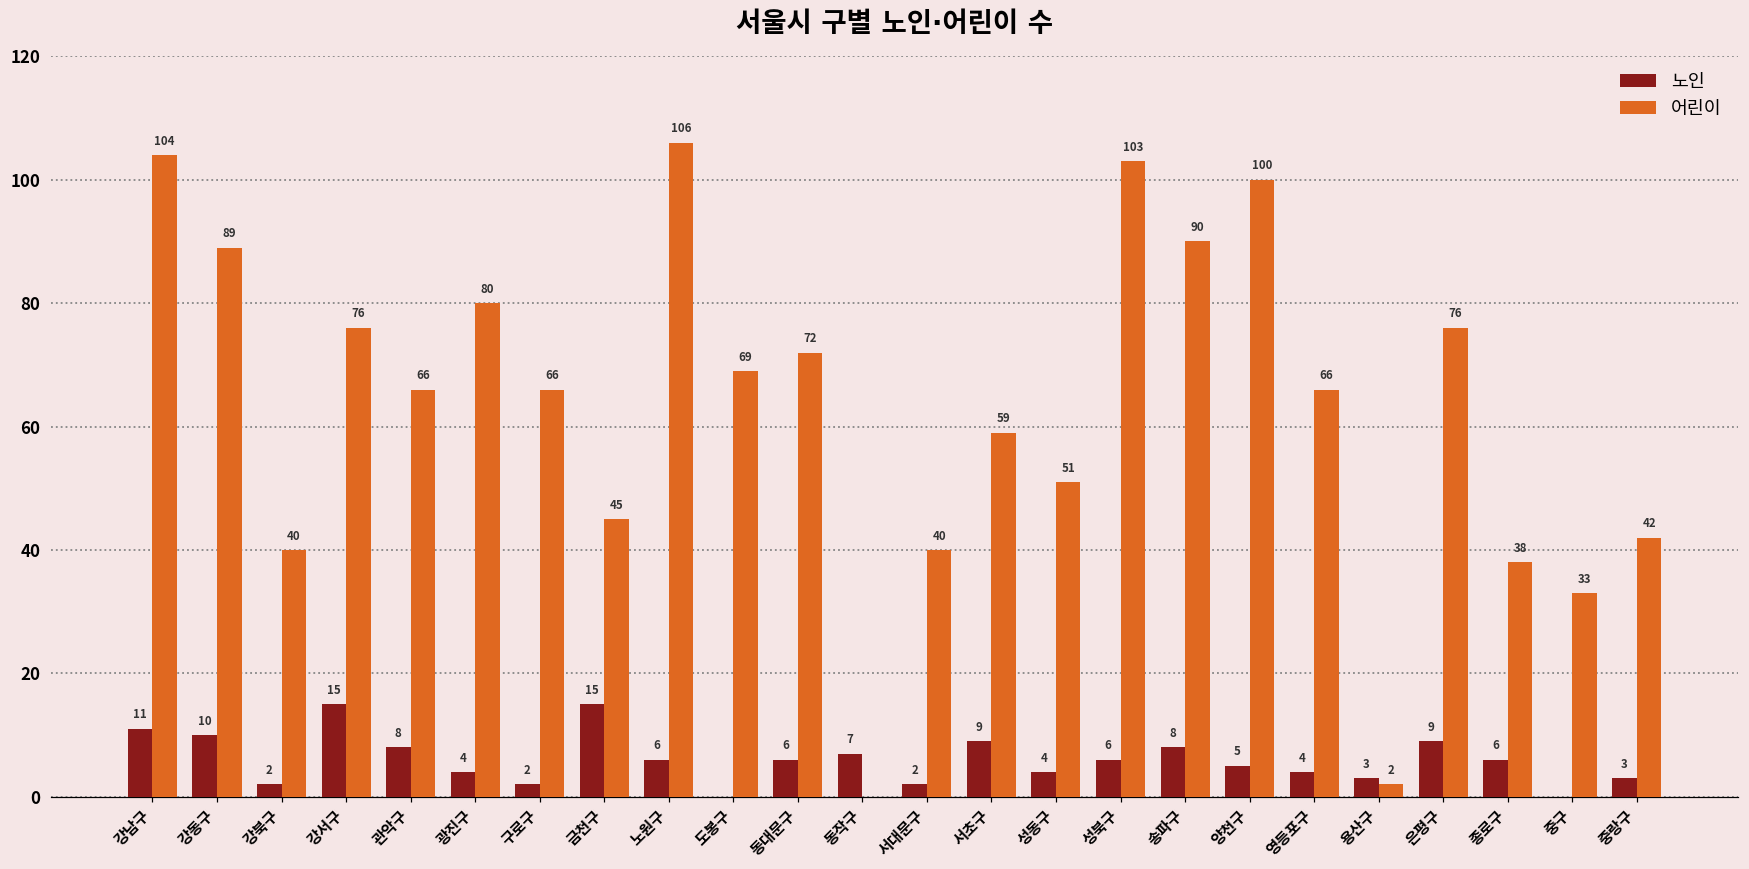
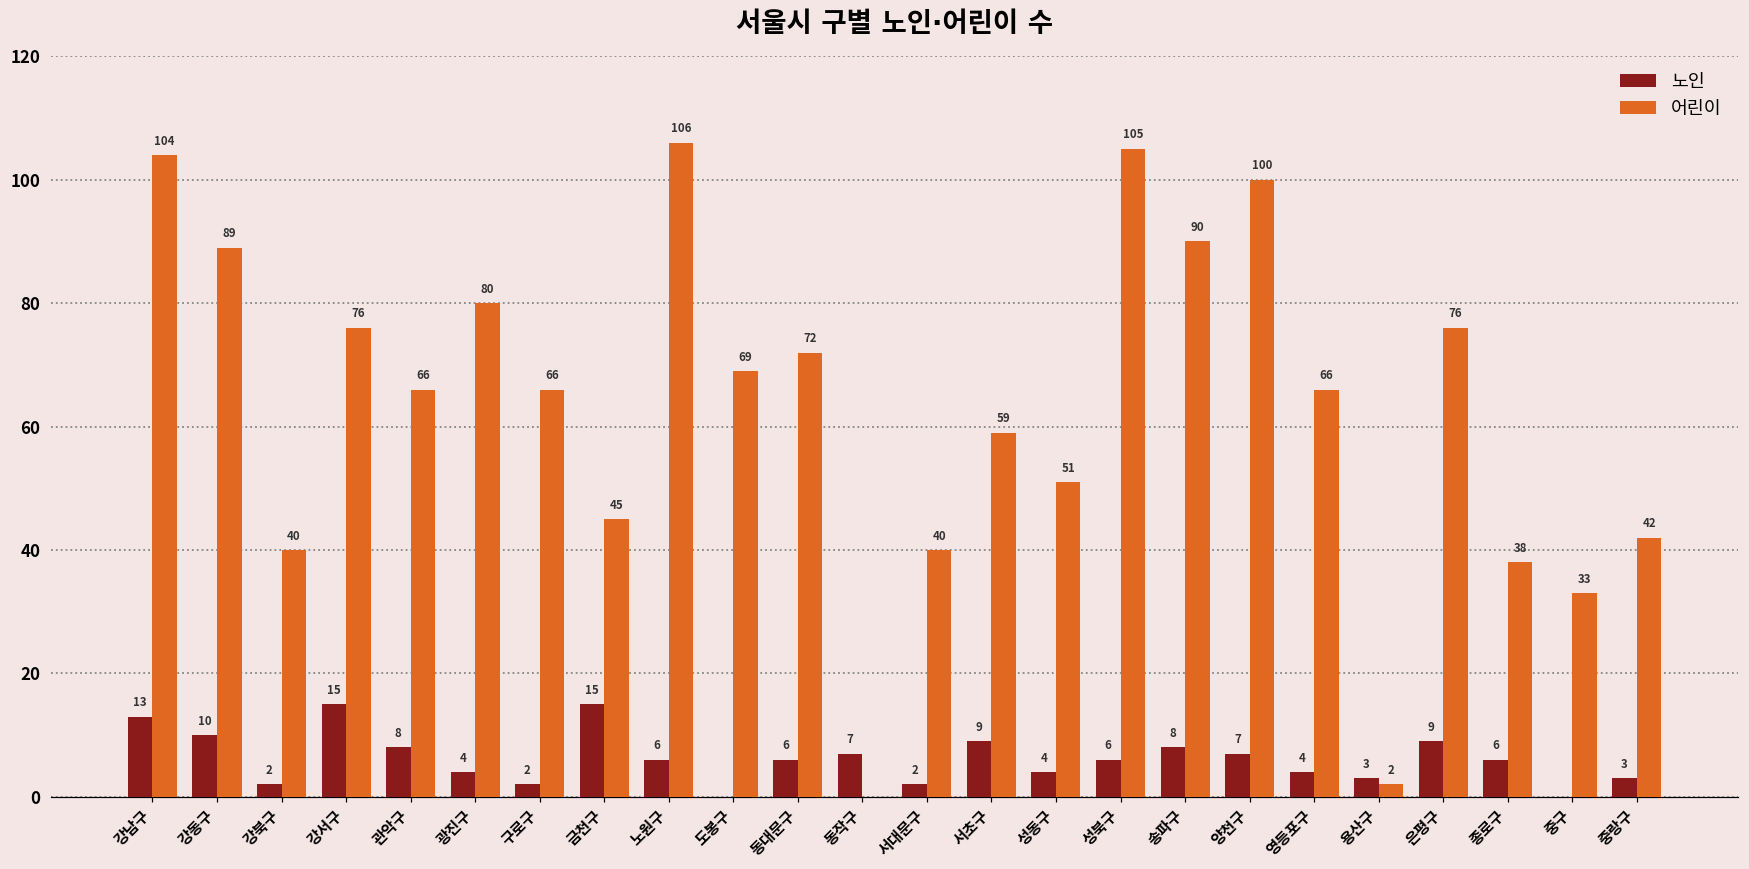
  {
    "노인": {
-     "강남구": 11,
+     "강남구": 13,
      "강동구": 10,
      "강북구": 2,
      "강서구": 15,
      "관악구": 8,
      "광진구": 4,
      "구로구": 2,
      "금천구": 15,
      "노원구": 6,
      "동대문구": 6,
      "동작구": 7,
      "서대문구": 2,
      "서초구": 9,
      "성동구": 4,
      "성북구": 6,
      "송파구": 8,
-     "양천구": 5,
+     "양천구": 7,
      "영등포구": 4,
      "용산구": 3,
      "은평구": 9,
      "종로구": 6,
      "중랑구": 3
    },
    "어린이": {
      "강남구": 104,
      "강동구": 89,
      "강북구": 40,
      "강서구": 76,
      "관악구": 66,
      "광진구": 80,
      "구로구": 66,
      "금천구": 45,
      "노원구": 106,
      "도봉구": 69,
      "동대문구": 72,
      "서대문구": 40,
      "서초구": 59,
      "성동구": 51,
-     "성북구": 103,
+     "성북구": 105,
      "송파구": 90,
      "양천구": 100,
      "영등포구": 66,
      "용산구": 2,
      "은평구": 76,
      "종로구": 38,
      "중구": 33,
      "중랑구": 42
    }
  }
